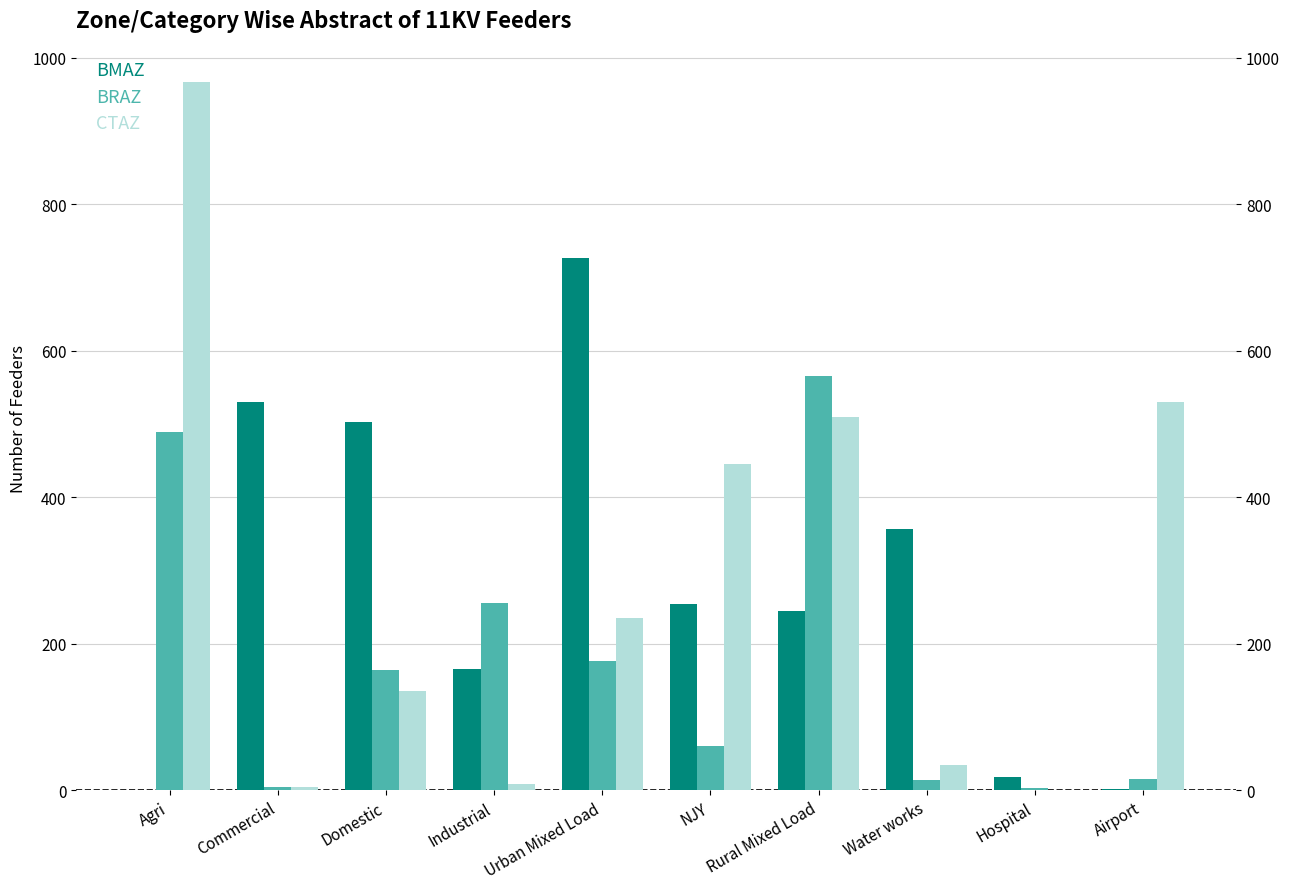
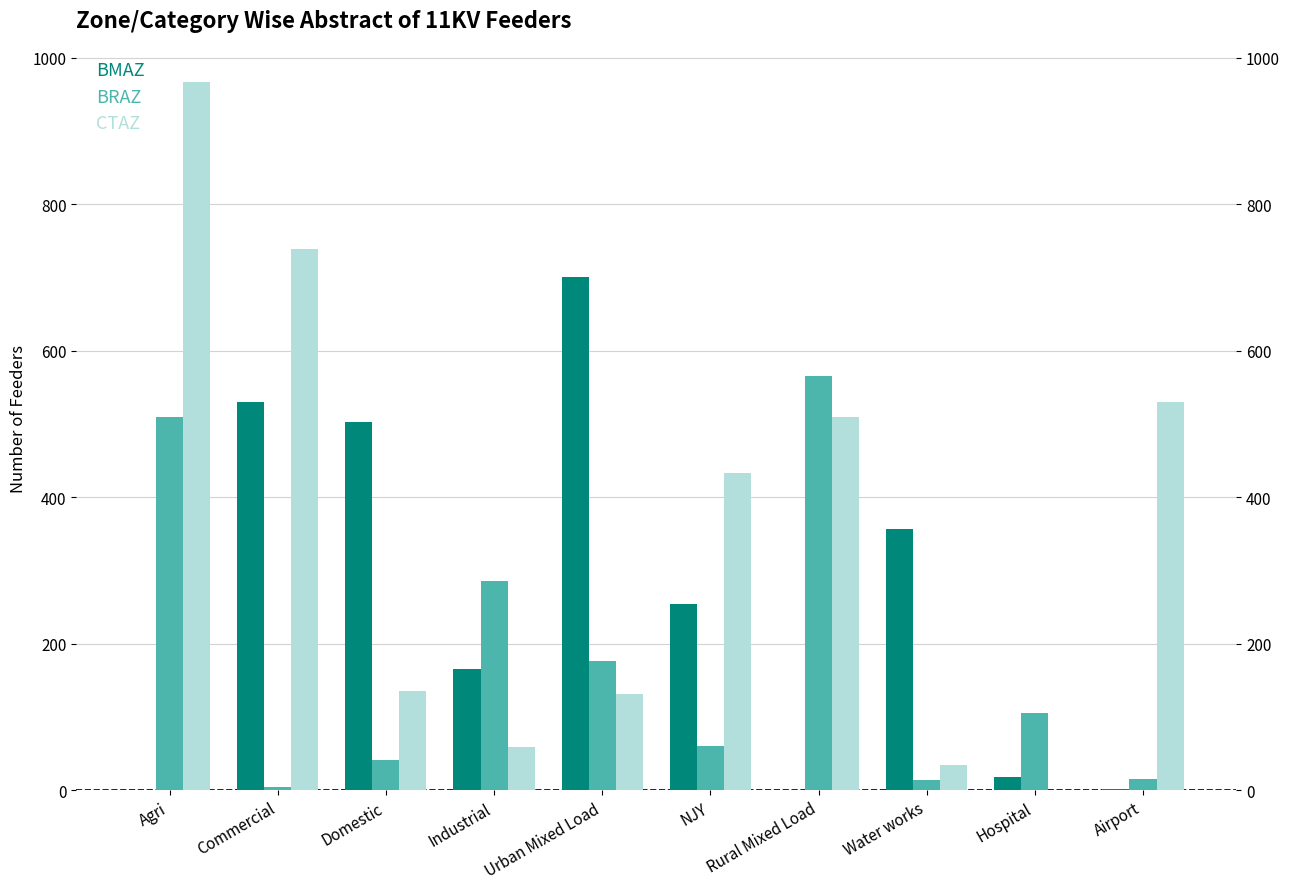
  {
    "BMAZ": {
      "Agri": 0,
      "Commercial": 530,
      "Domestic": 500,
      "Industrial": 170,
-     "Urban Mixed Load": 730,
+     "Urban Mixed Load": 700,
      "NJY": 250,
-     "Rural Mixed Load": 250,
+     "Rural Mixed Load": 0,
      "Water works": 360,
      "Hospital": 20
    },
    "BRAZ": {
-     "Agri": 490,
+     "Agri": 510,
      "Commercial": 10,
-     "Domestic": 160,
-     "Industrial": 260,
+     "Domestic": 40,
+     "Industrial": 290,
      "Urban Mixed Load": 180,
      "NJY": 60,
      "Rural Mixed Load": 570,
      "Water works": 10,
-     "Hospital": 0,
+     "Hospital": 110,
      "Airport": 20
    },
    "CTAZ": {
      "Agri": 970,
-     "Commercial": 0,
+     "Commercial": 740,
      "Domestic": 140,
-     "Industrial": 10,
-     "Urban Mixed Load": 240,
-     "NJY": 450,
+     "Industrial": 60,
+     "Urban Mixed Load": 130,
+     "NJY": 430,
      "Rural Mixed Load": 510,
      "Water works": 30,
      "Airport": 530
    }
  }
